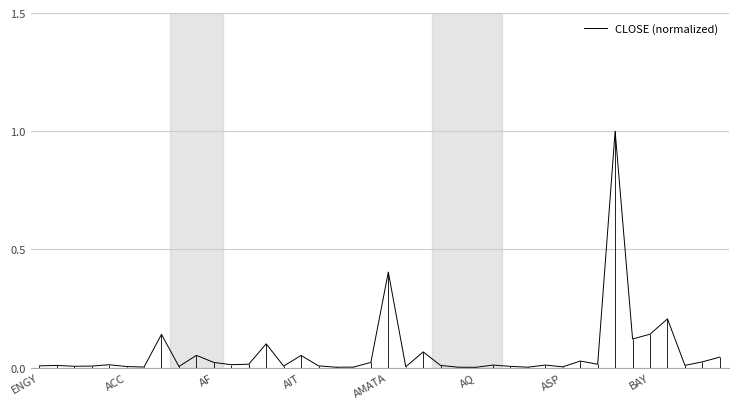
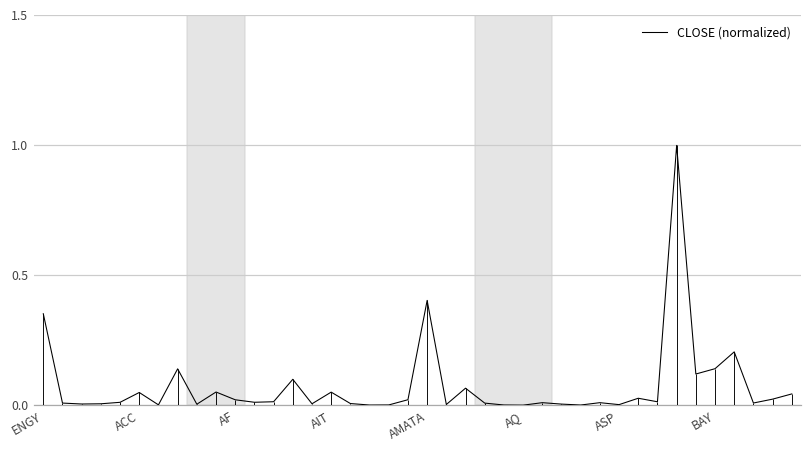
  {
-   "ENGY": 0.01,
-   "ACC": 0.00,
+   "ENGY": 0.35,
+   "ACC": 0.05,
    "AF": 0.02,
    "AIT": 0.05,
    "AMATA": 0.40,
    "AQ": 0.00,
    "ASP": 0.00,
    "BAY": 0.14
  }
